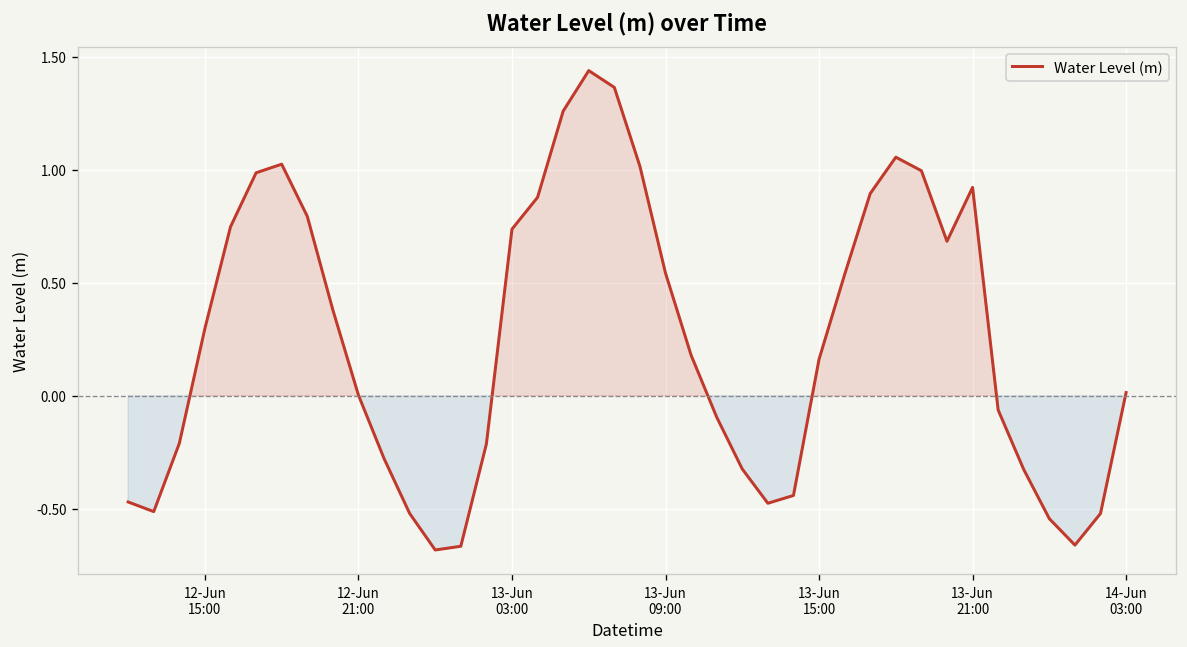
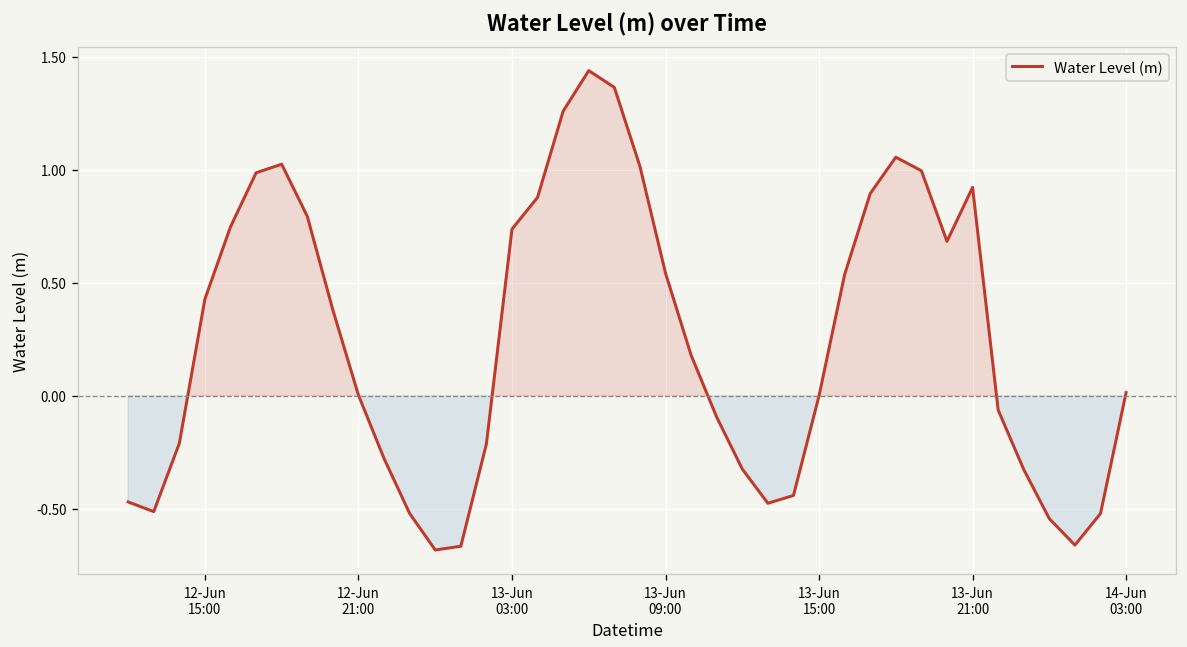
  {
-   "12-Jun 15:00": 0.30,
+   "12-Jun 15:00": 0.43,
    "12-Jun 21:00": 0.00,
    "13-Jun 03:00": 0.74,
    "13-Jun 09:00": 0.54,
-   "13-Jun 15:00": 0.16,
+   "13-Jun 15:00": 0.00,
    "13-Jun 21:00": 0.92,
    "14-Jun 03:00": 0.01
  }
